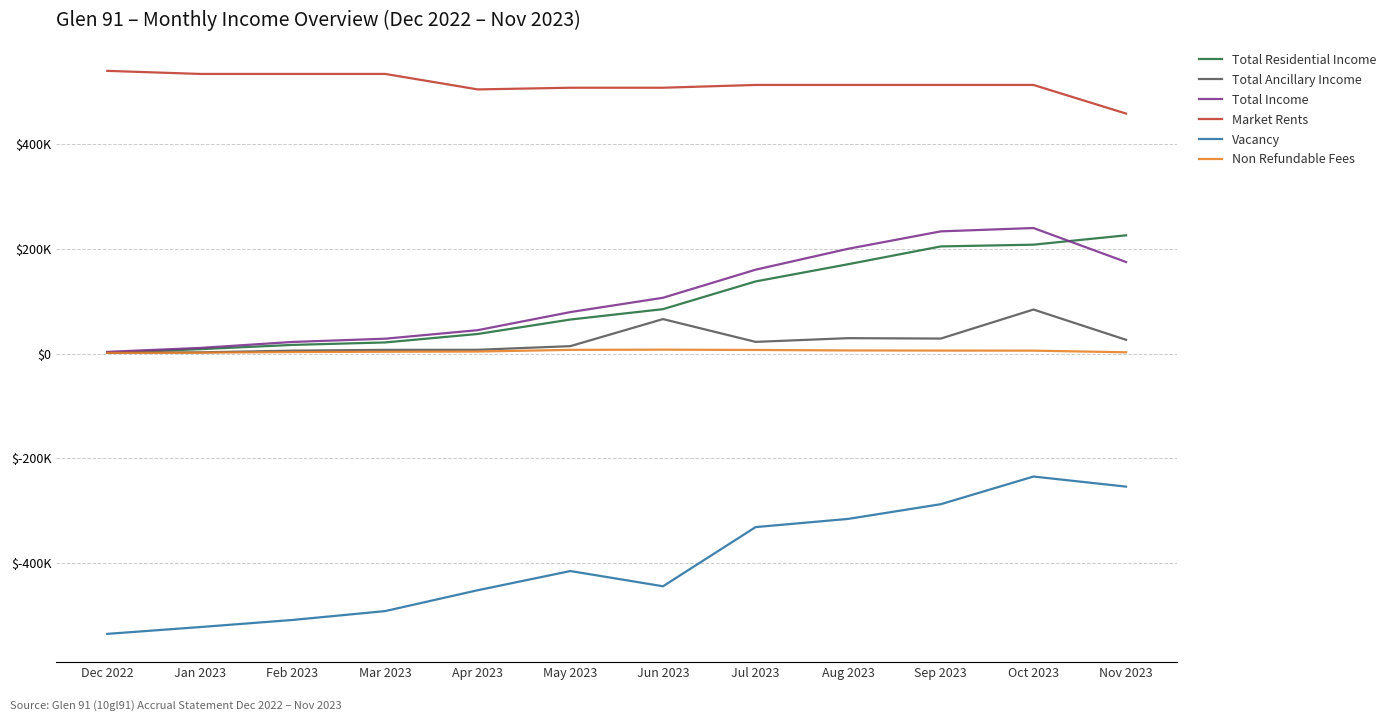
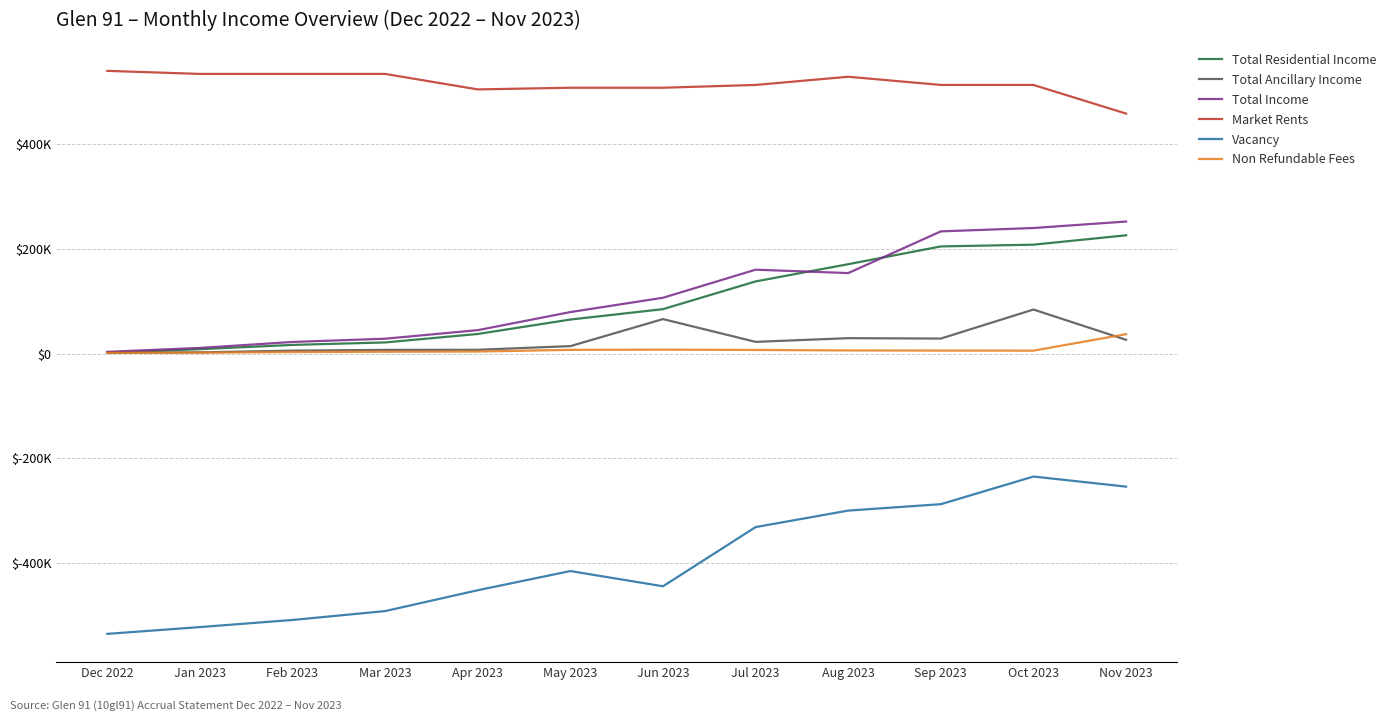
  {
    "Total Residential Income": {
      "Feb 2023": "$20000",
      "Mar 2023": "$20000",
      "Apr 2023": "$40000",
      "May 2023": "$70000",
      "Jun 2023": "$80000",
      "Jul 2023": "$140000",
      "Aug 2023": "$170000",
      "Sep 2023": "$200000",
      "Oct 2023": "$210000",
      "Nov 2023": "$230000"
    },
    "Total Ancillary Income": {
      "May 2023": "$10000",
      "Jun 2023": "$70000",
      "Jul 2023": "$20000",
      "Aug 2023": "$30000",
      "Sep 2023": "$30000",
      "Oct 2023": "$80000",
      "Nov 2023": "$30000"
    },
    "Total Income": {
      "Feb 2023": "$20000",
      "Mar 2023": "$30000",
      "Apr 2023": "$40000",
      "May 2023": "$80000",
      "Jun 2023": "$110000",
      "Jul 2023": "$160000",
-     "Aug 2023": "$200000",
+     "Aug 2023": "$150000",
      "Sep 2023": "$230000",
      "Oct 2023": "$240000",
-     "Nov 2023": "$170000"
+     "Nov 2023": "$250000"
    },
    "Market Rents": {
      "Dec 2022": "$540000",
      "Jan 2023": "$530000",
      "Feb 2023": "$530000",
      "Mar 2023": "$530000",
      "Apr 2023": "$500000",
      "May 2023": "$510000",
      "Jun 2023": "$510000",
      "Jul 2023": "$510000",
-     "Aug 2023": "$510000",
+     "Aug 2023": "$530000",
      "Sep 2023": "$510000",
      "Oct 2023": "$510000",
      "Nov 2023": "$460000"
    },
    "Vacancy": {
      "Dec 2022": "$-540000",
      "Jan 2023": "$-520000",
      "Feb 2023": "$-510000",
      "Mar 2023": "$-490000",
      "Apr 2023": "$-450000",
      "May 2023": "$-420000",
      "Jun 2023": "$-440000",
      "Jul 2023": "$-330000",
-     "Aug 2023": "$-320000",
+     "Aug 2023": "$-300000",
      "Sep 2023": "$-290000",
      "Oct 2023": "$-230000",
      "Nov 2023": "$-250000"
    },
    "Non Refundable Fees": {
      "May 2023": "$10000",
      "Jun 2023": "$10000",
      "Jul 2023": "$10000",
      "Aug 2023": "$10000",
      "Sep 2023": "$10000",
      "Oct 2023": "$10000",
-     "Nov 2023": "$0"
+     "Nov 2023": "$40000"
    }
  }
